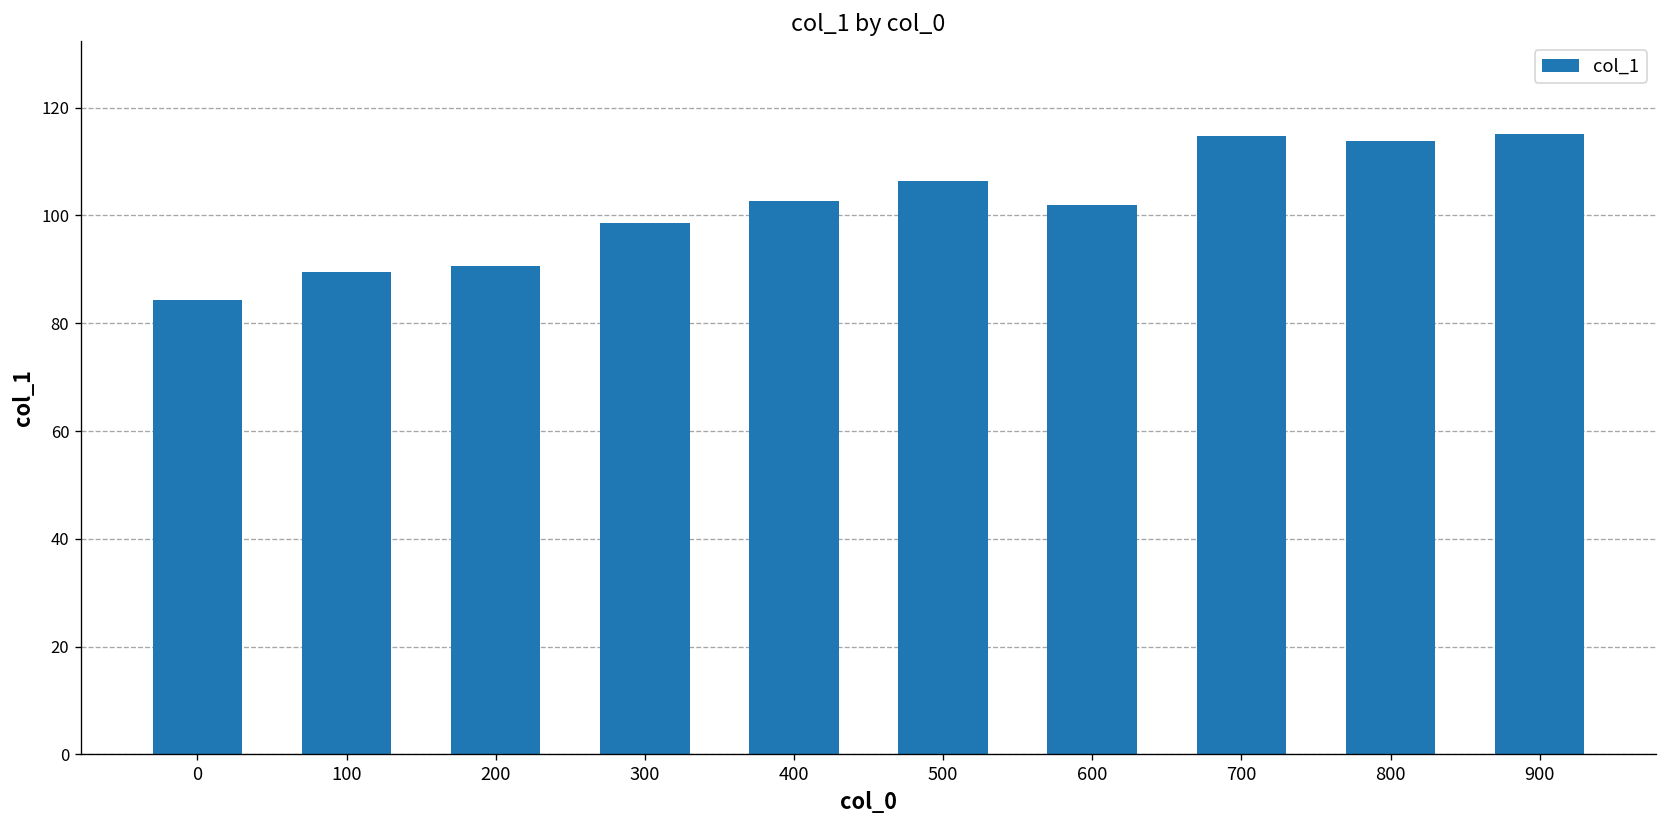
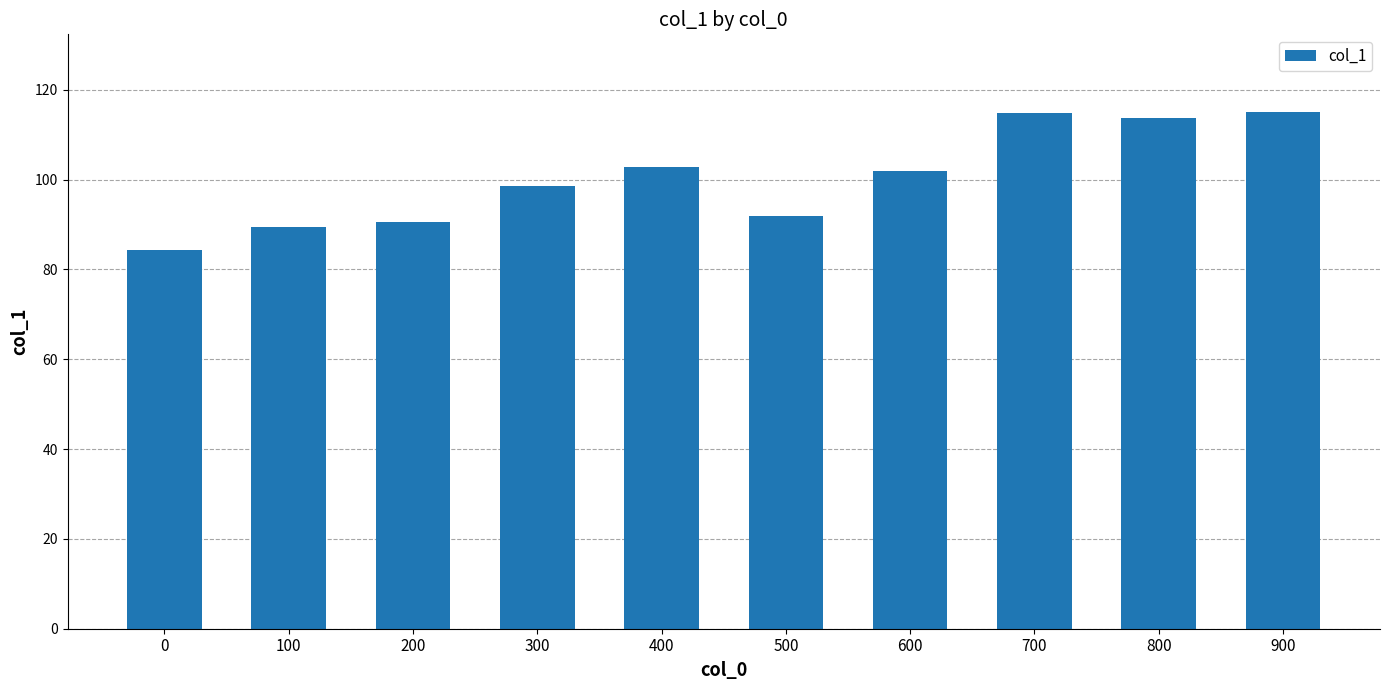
  {
    "0": 84,
    "100": 89,
    "200": 91,
    "300": 99,
    "400": 103,
-   "500": 106,
+   "500": 92,
    "600": 102,
    "700": 115,
    "800": 114,
    "900": 115
  }
